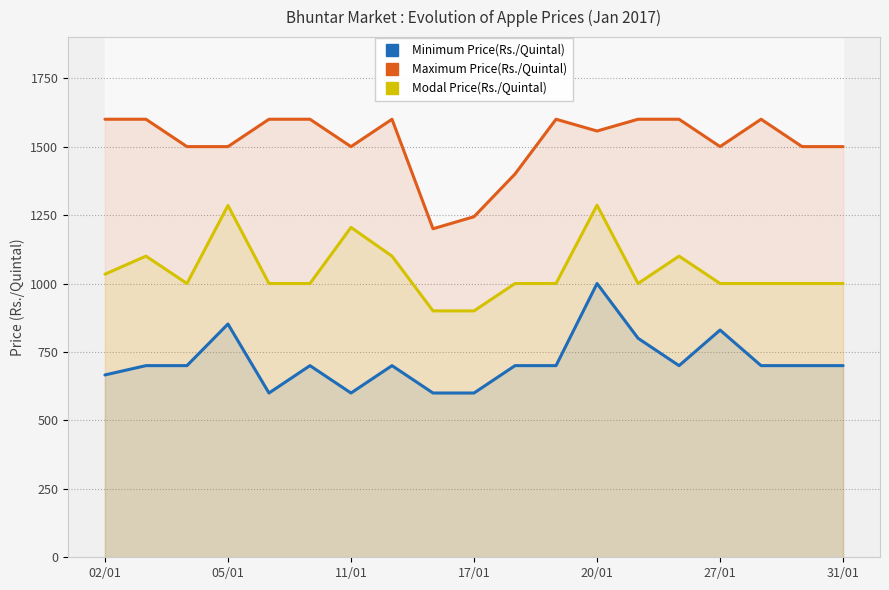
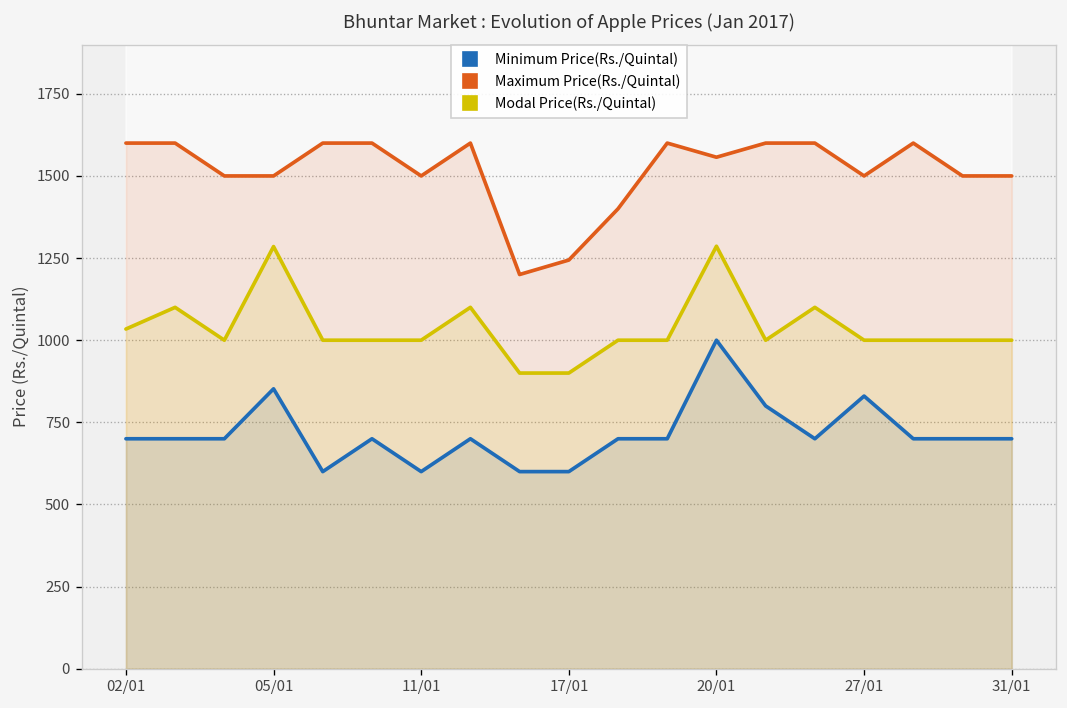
  {
    "Minimum Price(Rs./Quintal)": {
-     "02/01": 670,
+     "02/01": 700,
      "05/01": 850,
      "11/01": 600,
      "17/01": 600,
      "20/01": 1000,
      "27/01": 830,
      "31/01": 700
    },
    "Maximum Price(Rs./Quintal)": {
      "02/01": 1600,
      "05/01": 1500,
      "11/01": 1500,
      "17/01": 1240,
      "20/01": 1560,
      "27/01": 1500,
      "31/01": 1500
    },
    "Modal Price(Rs./Quintal)": {
      "02/01": 1030,
      "05/01": 1290,
-     "11/01": 1210,
+     "11/01": 1000,
      "17/01": 900,
      "20/01": 1290,
      "27/01": 1000,
      "31/01": 1000
    }
  }
